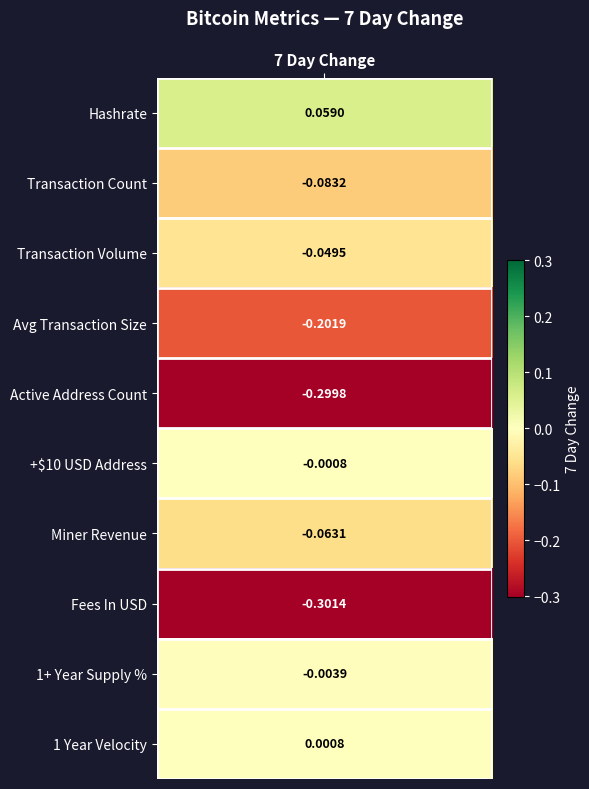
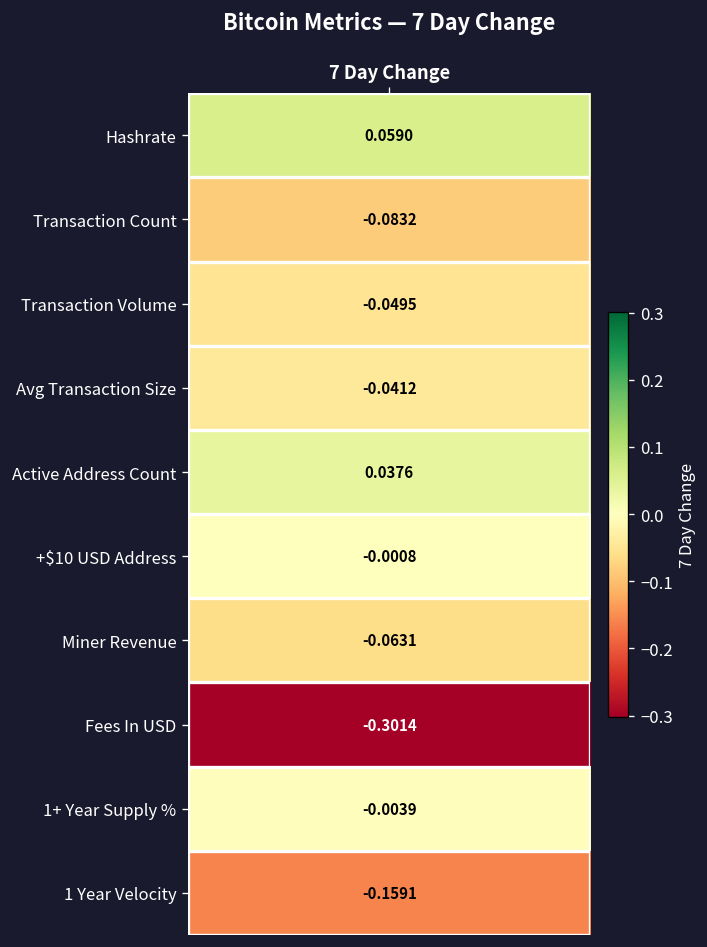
  {
    "Hashrate": {
      "7 Day Change": 0.0590
    },
    "Transaction Count": {
      "7 Day Change": -0.0832
    },
    "Transaction Volume": {
      "7 Day Change": -0.0495
    },
    "Avg Transaction Size": {
-     "7 Day Change": -0.2019
+     "7 Day Change": -0.0412
    },
    "Active Address Count": {
-     "7 Day Change": -0.2998
+     "7 Day Change": 0.0376
    },
    "+$10 USD Address": {
      "7 Day Change": -0.0008
    },
    "Miner Revenue": {
      "7 Day Change": -0.0631
    },
    "Fees In USD": {
      "7 Day Change": -0.3014
    },
    "1+ Year Supply %": {
      "7 Day Change": -0.0039
    },
    "1 Year Velocity": {
-     "7 Day Change": 0.0008
+     "7 Day Change": -0.1591
    }
  }
